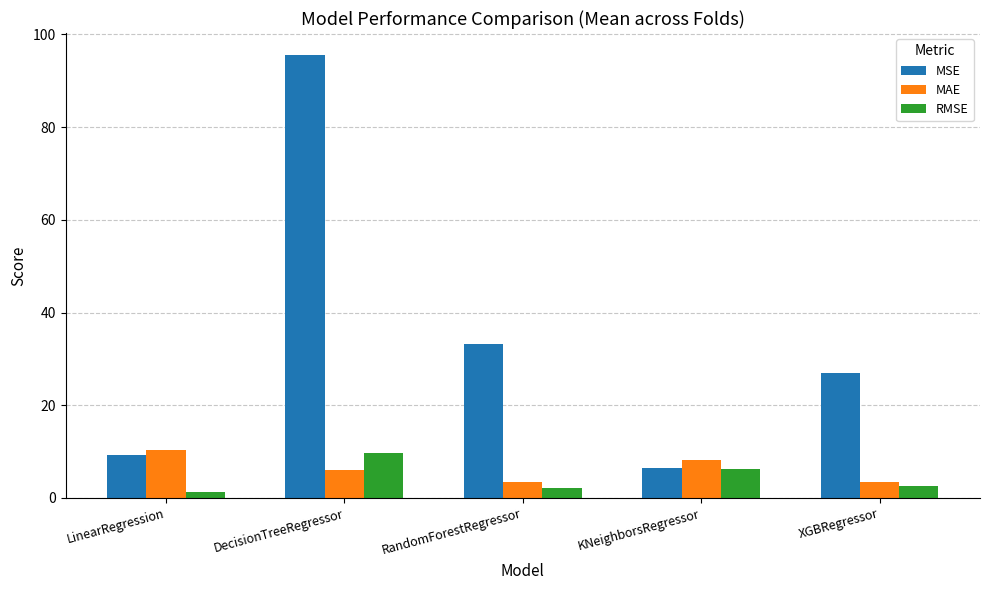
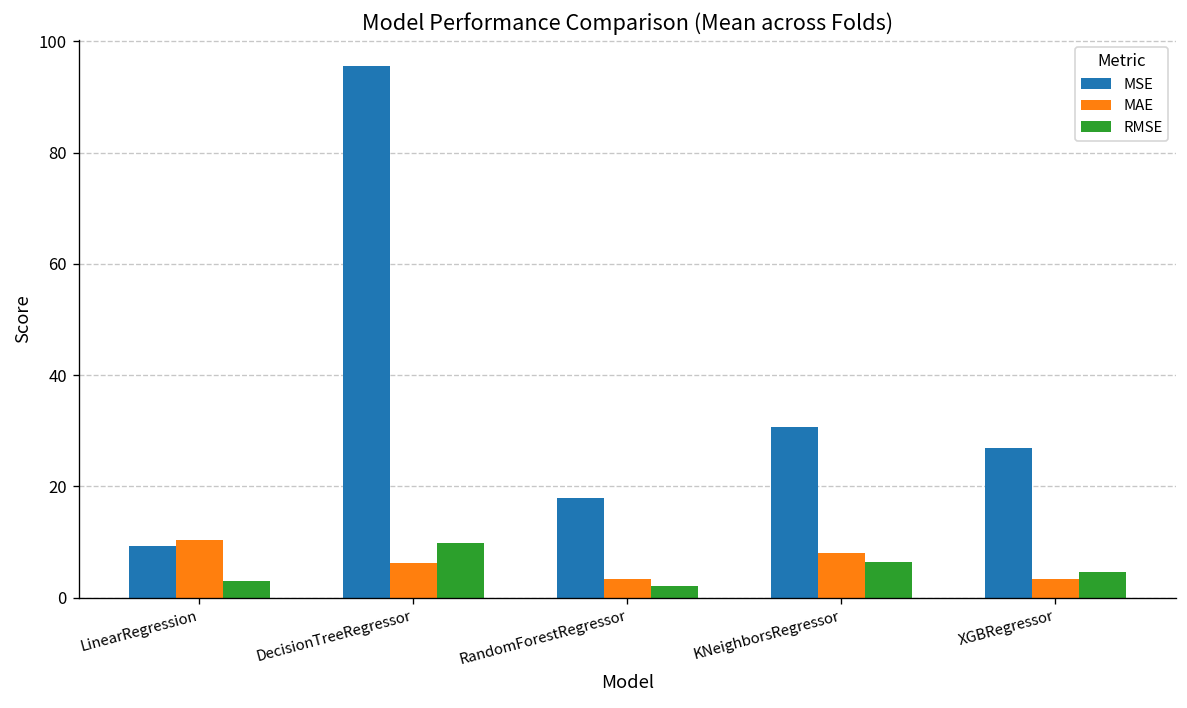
  {
    "MSE": {
      "LinearRegression": 9,
      "DecisionTreeRegressor": 96,
-     "RandomForestRegressor": 33,
-     "KNeighborsRegressor": 6,
+     "RandomForestRegressor": 18,
+     "KNeighborsRegressor": 31,
      "XGBRegressor": 27
    },
    "MAE": {
      "LinearRegression": 10,
      "DecisionTreeRegressor": 6,
      "RandomForestRegressor": 3,
      "KNeighborsRegressor": 8,
      "XGBRegressor": 3
    },
    "RMSE": {
-     "LinearRegression": 1,
+     "LinearRegression": 3,
      "DecisionTreeRegressor": 10,
      "RandomForestRegressor": 2,
      "KNeighborsRegressor": 6,
-     "XGBRegressor": 3
+     "XGBRegressor": 5
    }
  }
